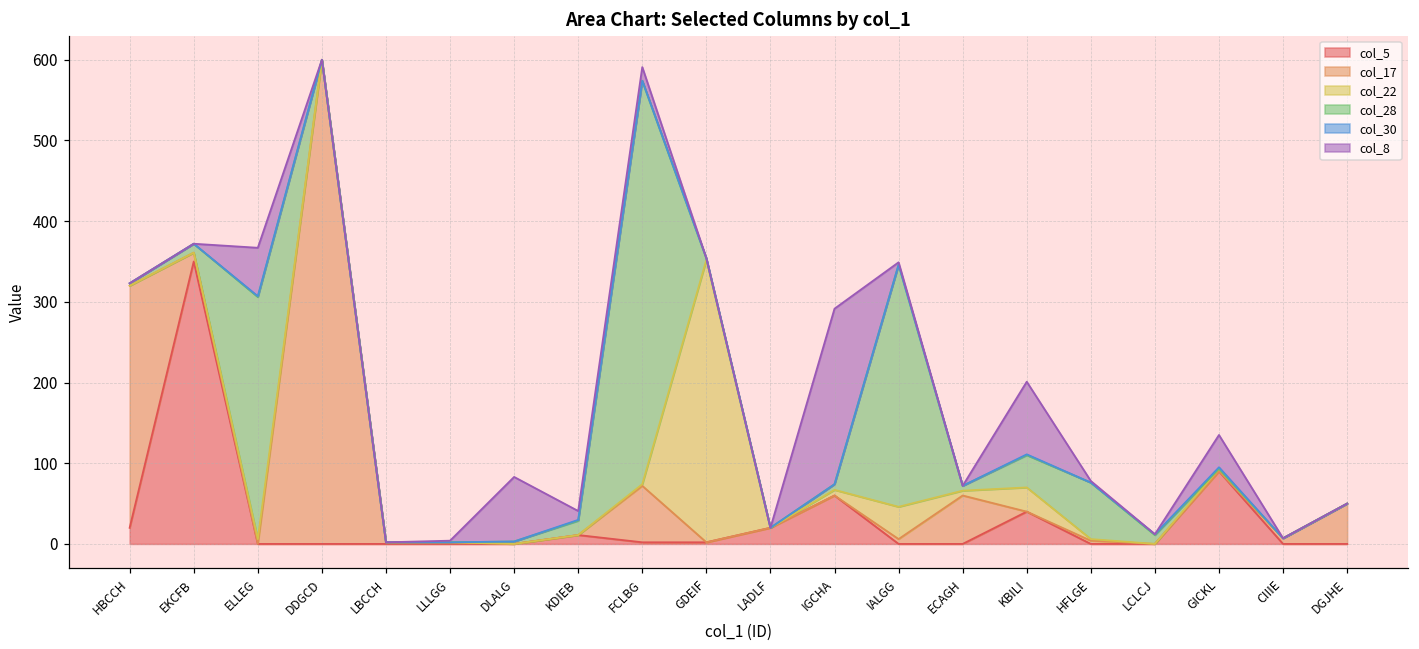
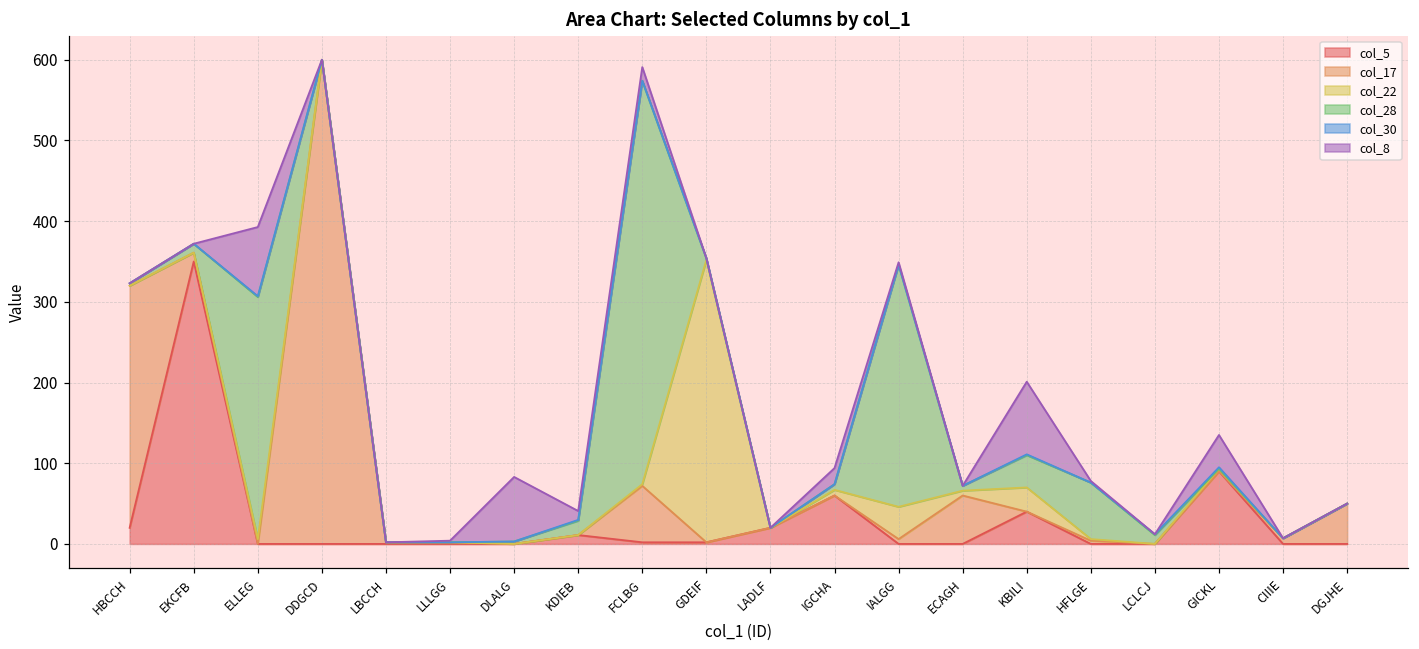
  {
    "col_8": {
-     "ELLEG": 60,
+     "ELLEG": 90,
      "DLALG": 80,
      "KDIEB": 10,
      "FCLBG": 20,
-     "IGCHA": 220,
+     "IGCHA": 20,
      "KBILI": 90,
      "GICKL": 40
    }
  }
